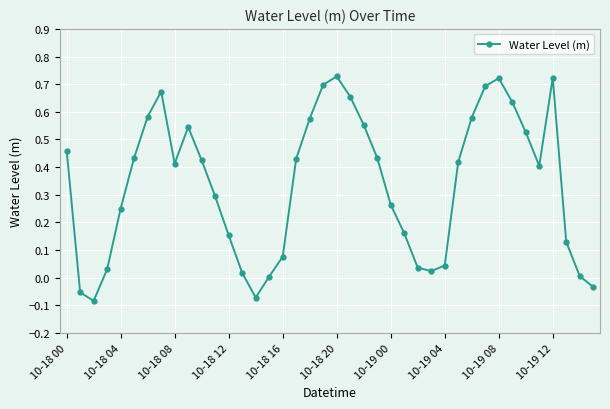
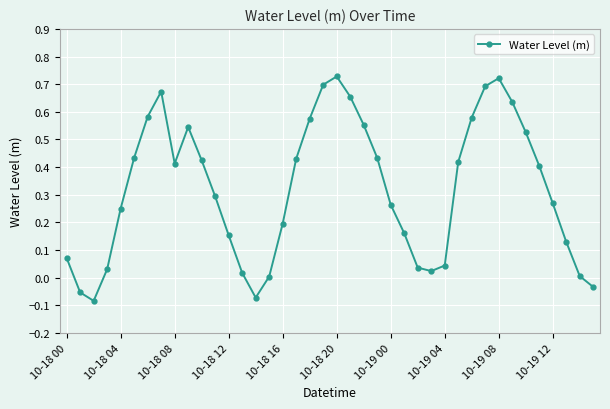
  {
-   "10-18 00": 0.46,
+   "10-18 00": 0.07,
    "10-18 04": 0.25,
    "10-18 08": 0.41,
    "10-18 12": 0.15,
-   "10-18 16": 0.08,
+   "10-18 16": 0.20,
    "10-18 20": 0.73,
    "10-19 00": 0.26,
    "10-19 04": 0.04,
    "10-19 08": 0.72,
-   "10-19 12": 0.72
+   "10-19 12": 0.27
  }
